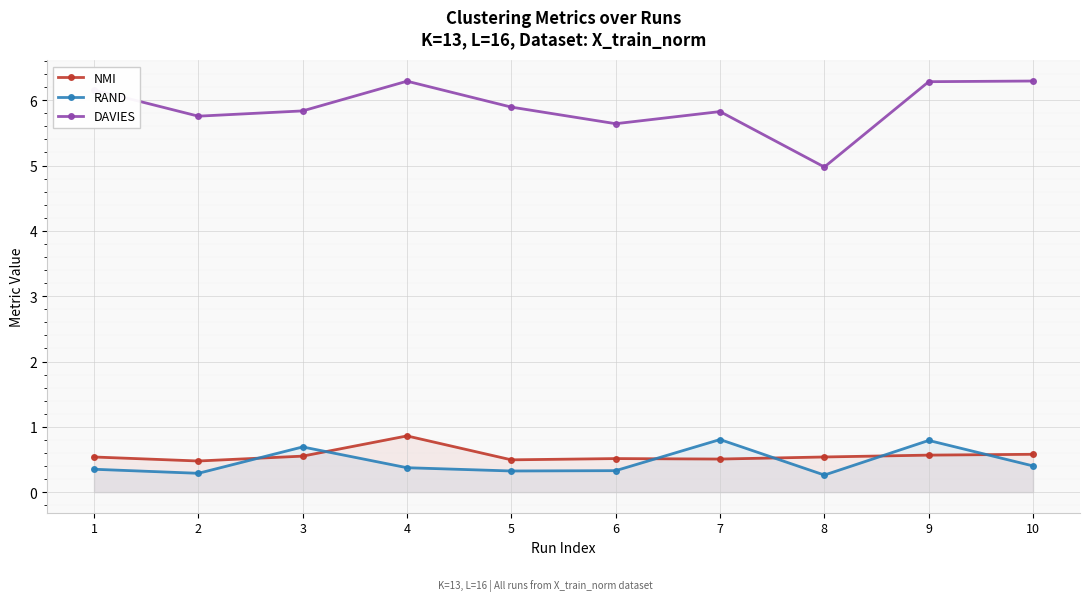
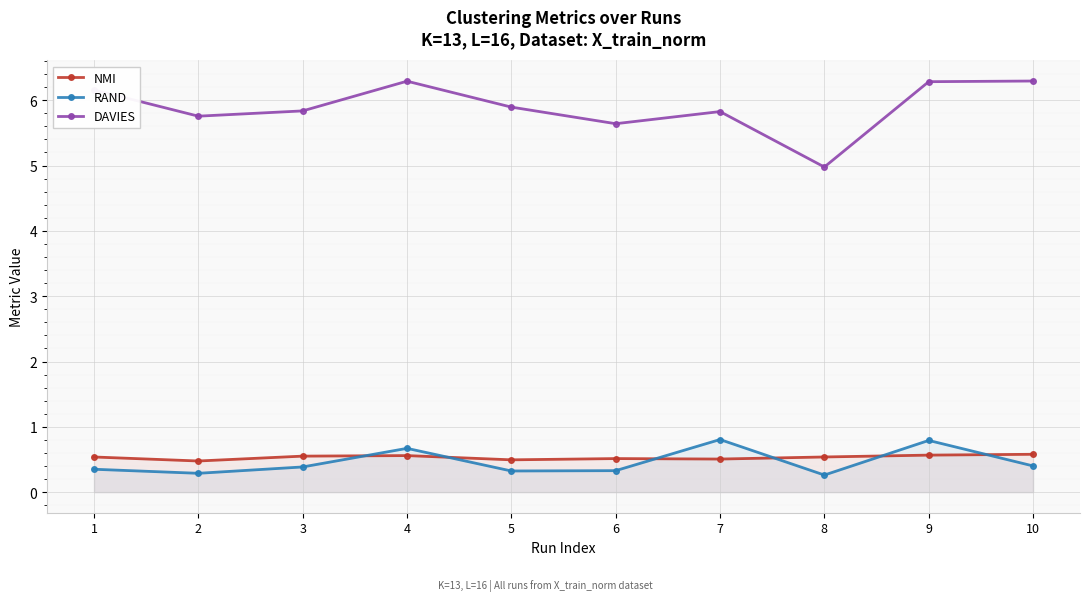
  {
    "NMI": {
      "1": 0.5,
      "2": 0.5,
      "3": 0.6,
-     "4": 0.9,
+     "4": 0.6,
      "5": 0.5,
      "6": 0.5,
      "7": 0.5,
      "8": 0.5,
      "9": 0.6,
      "10": 0.6
    },
    "RAND": {
      "1": 0.4,
      "2": 0.3,
-     "3": 0.7,
-     "4": 0.4,
+     "3": 0.4,
+     "4": 0.7,
      "5": 0.3,
      "6": 0.3,
      "7": 0.8,
      "8": 0.3,
      "9": 0.8,
      "10": 0.4
    },
    "DAVIES": {
      "2": 5.8,
      "3": 5.8,
      "4": 6.3,
      "5": 5.9,
      "6": 5.6,
      "7": 5.8,
      "8": 5.0,
      "9": 6.3,
      "10": 6.3
    }
  }
